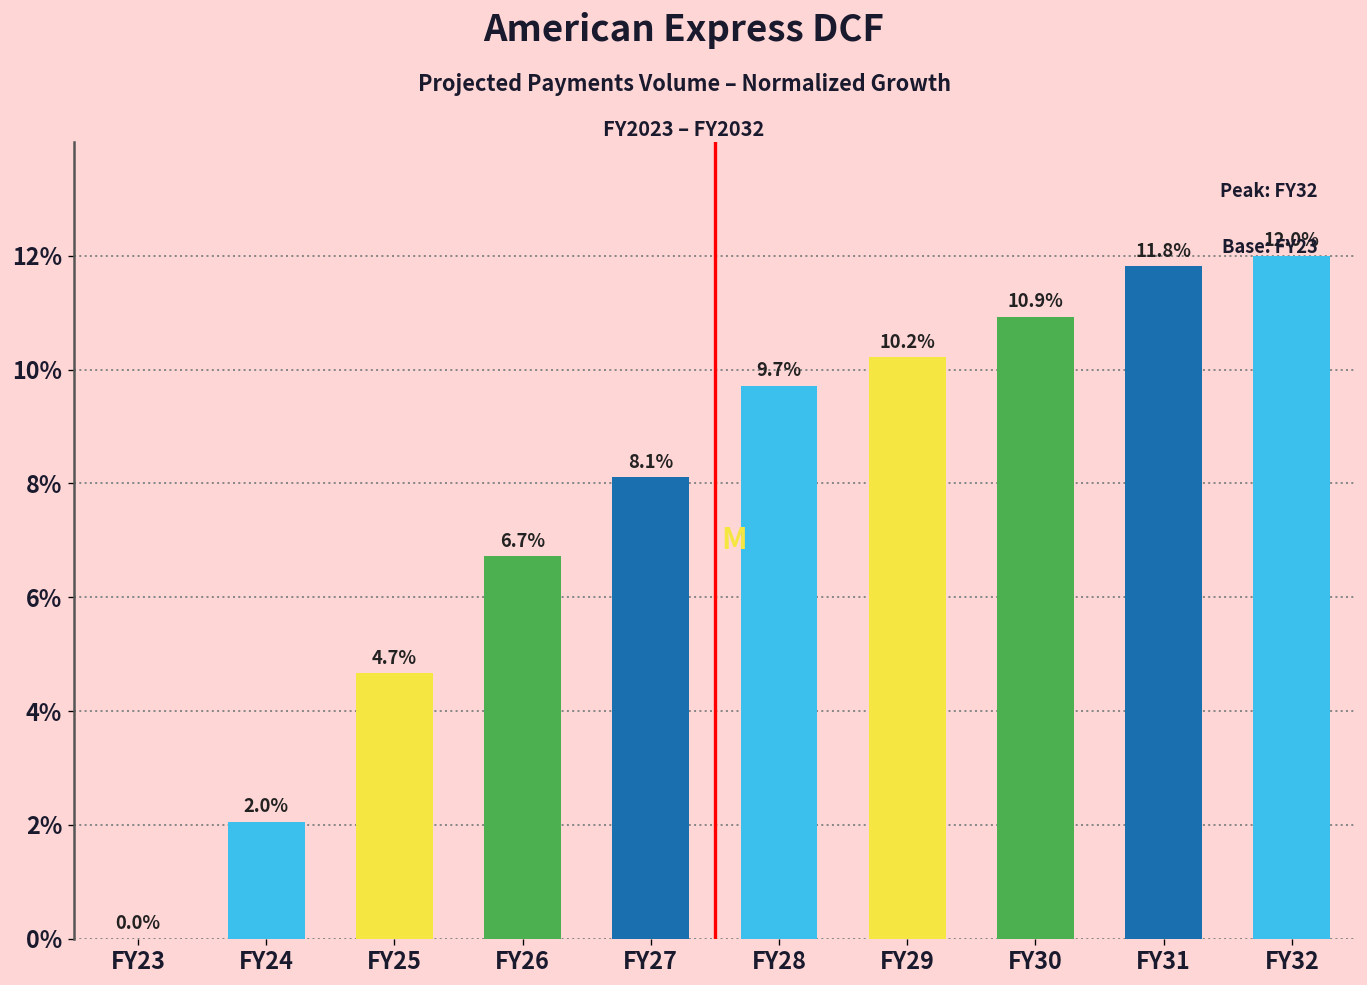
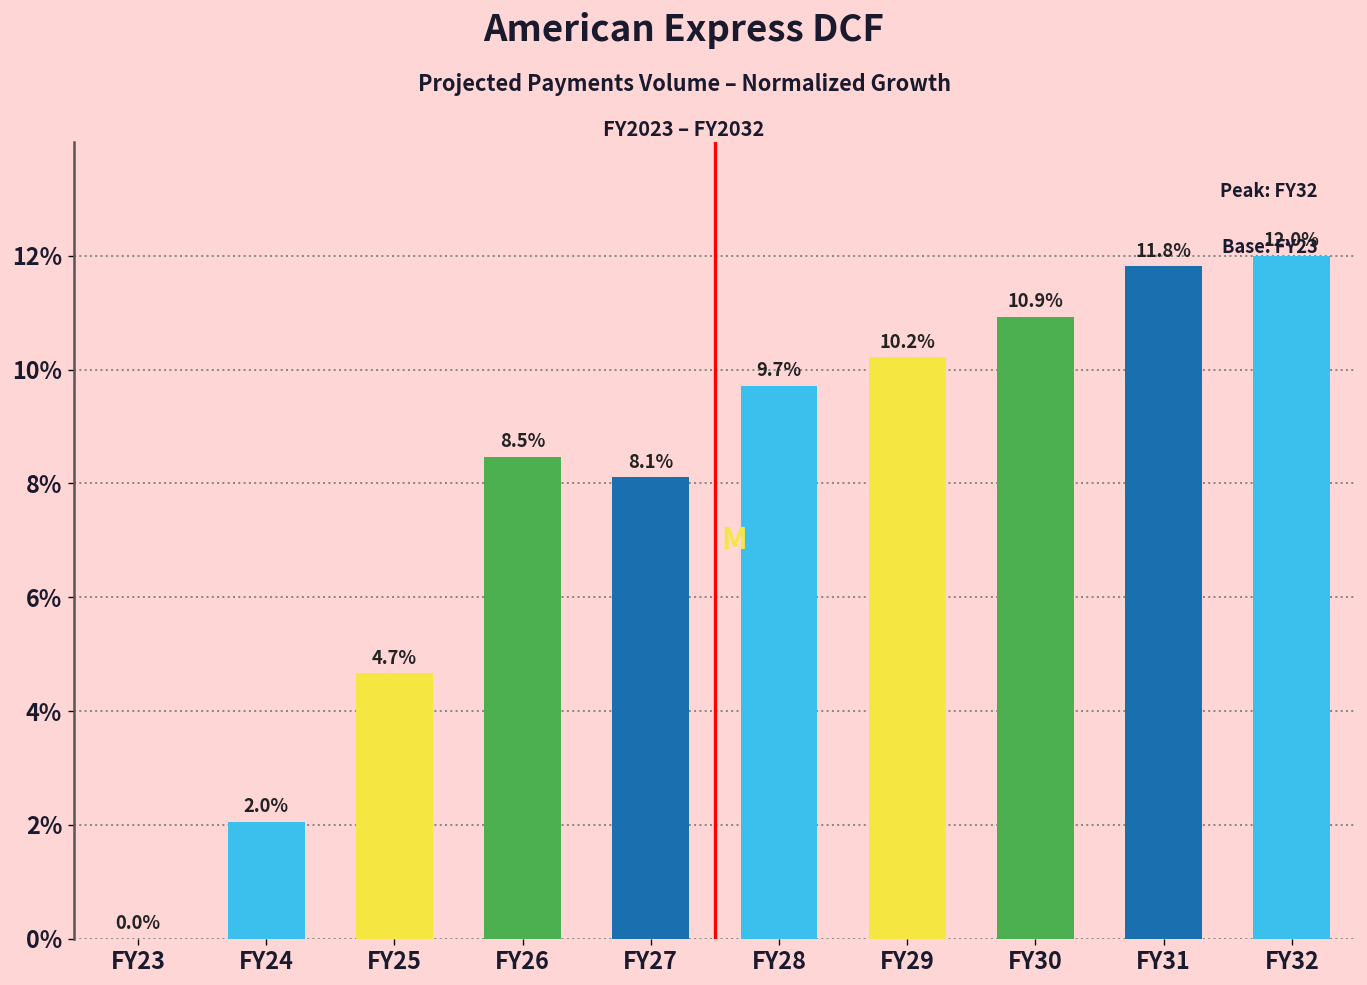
  {
    "FY23": "0.0%",
    "FY24": "2.0%",
    "FY25": "4.7%",
-   "FY26": "6.7%",
+   "FY26": "8.5%",
    "FY27": "8.1%",
    "FY28": "9.7%",
    "FY29": "10.2%",
    "FY30": "10.9%",
    "FY31": "11.8%"
  }
